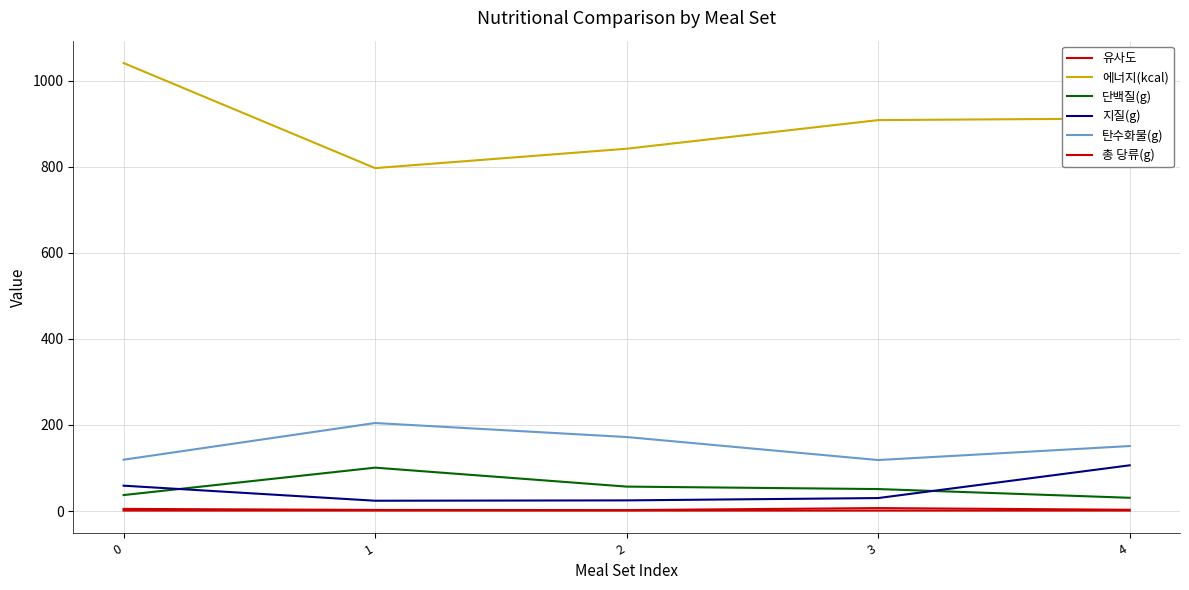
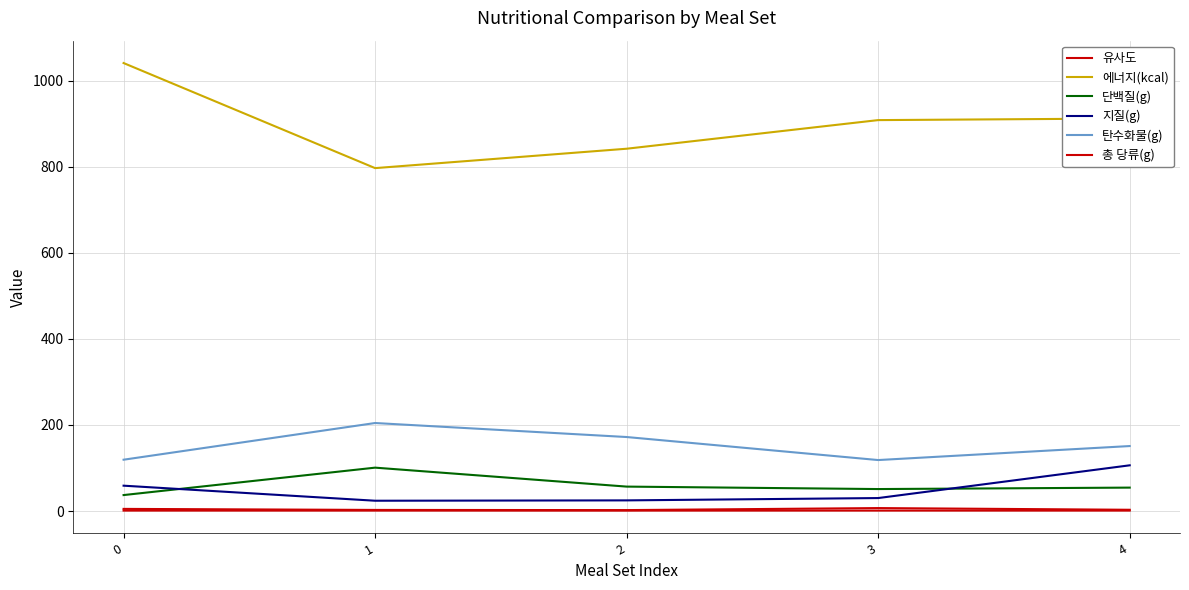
  {
    "에너지(kcal)": {
      "0": 1040,
      "1": 800,
      "2": 840,
      "3": 910
    },
    "단백질(g)": {
      "0": 40,
      "1": 100,
      "2": 60,
      "3": 50,
-     "4": 30
+     "4": 50
    },
    "지질(g)": {
      "0": 60,
      "1": 20,
      "2": 20,
      "3": 30,
      "4": 110
    },
    "탄수화물(g)": {
      "0": 120,
      "1": 200,
      "2": 170,
      "3": 120,
      "4": 150
    }
  }
